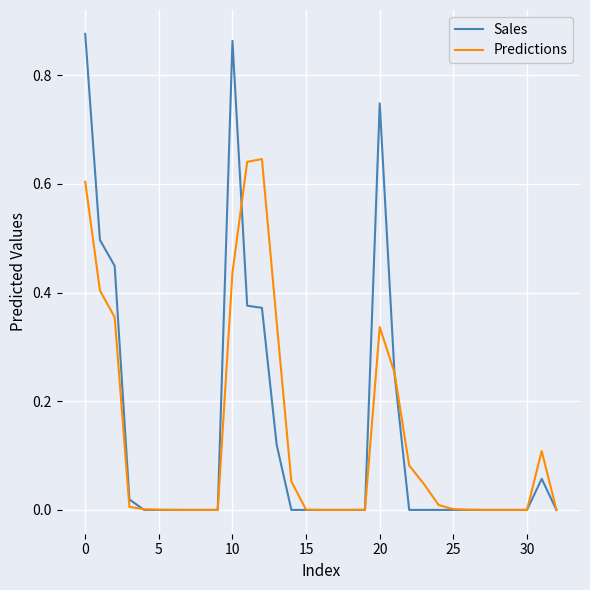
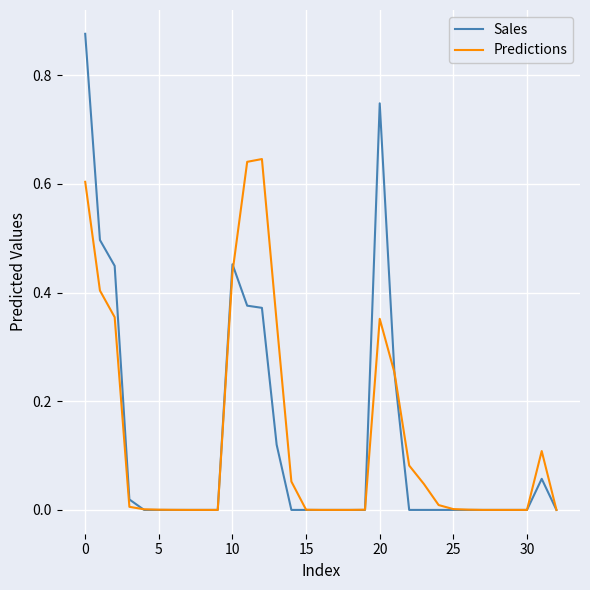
  {
    "Sales": {
      "0": 0.88,
-     "10": 0.86,
+     "10": 0.45,
      "20": 0.75
    },
    "Predictions": {
      "0": 0.60,
      "10": 0.44,
-     "20": 0.34
+     "20": 0.35
    }
  }
